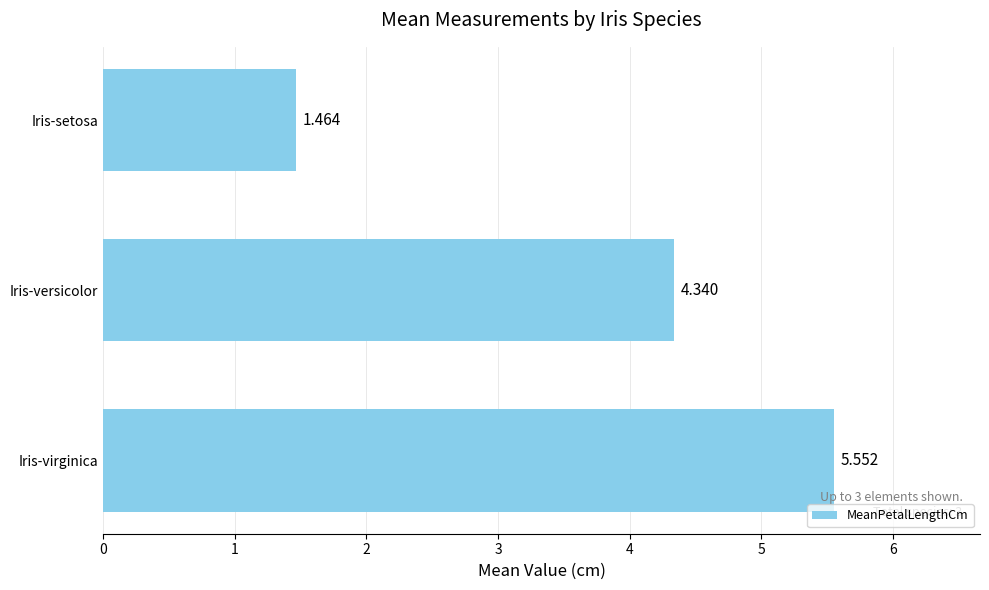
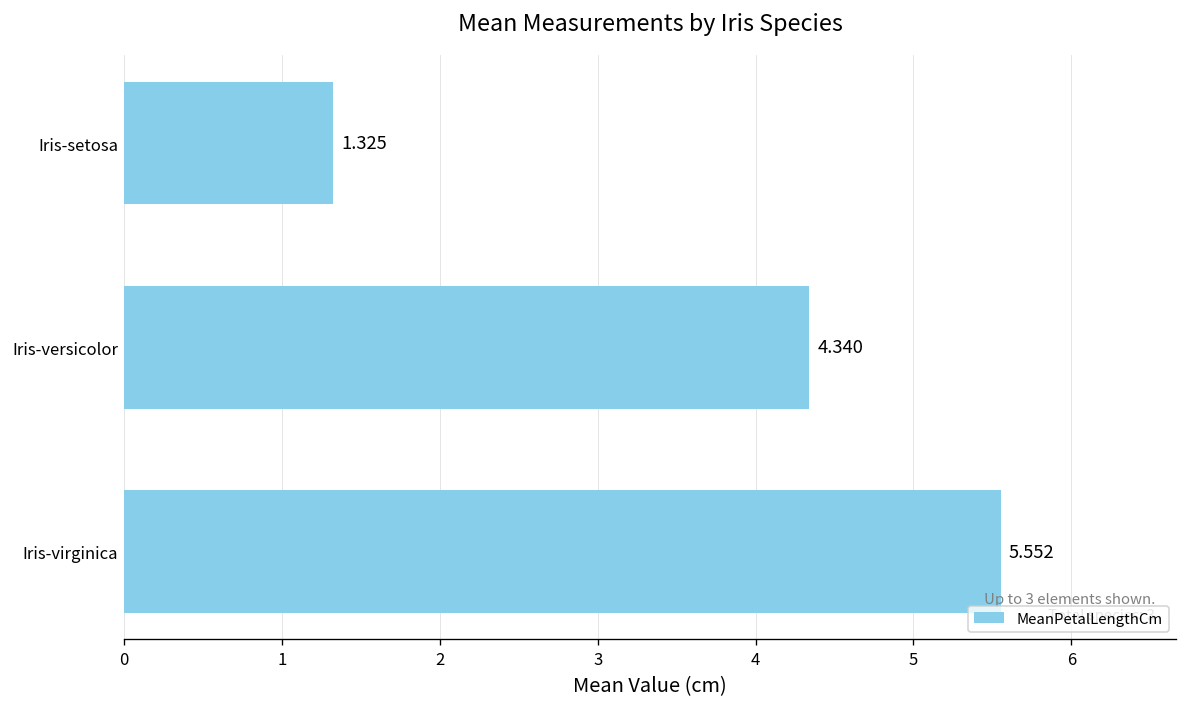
  {
-   "Iris-setosa": 1.464,
+   "Iris-setosa": 1.325,
    "Iris-versicolor": 4.340,
    "Iris-virginica": 5.552
  }
